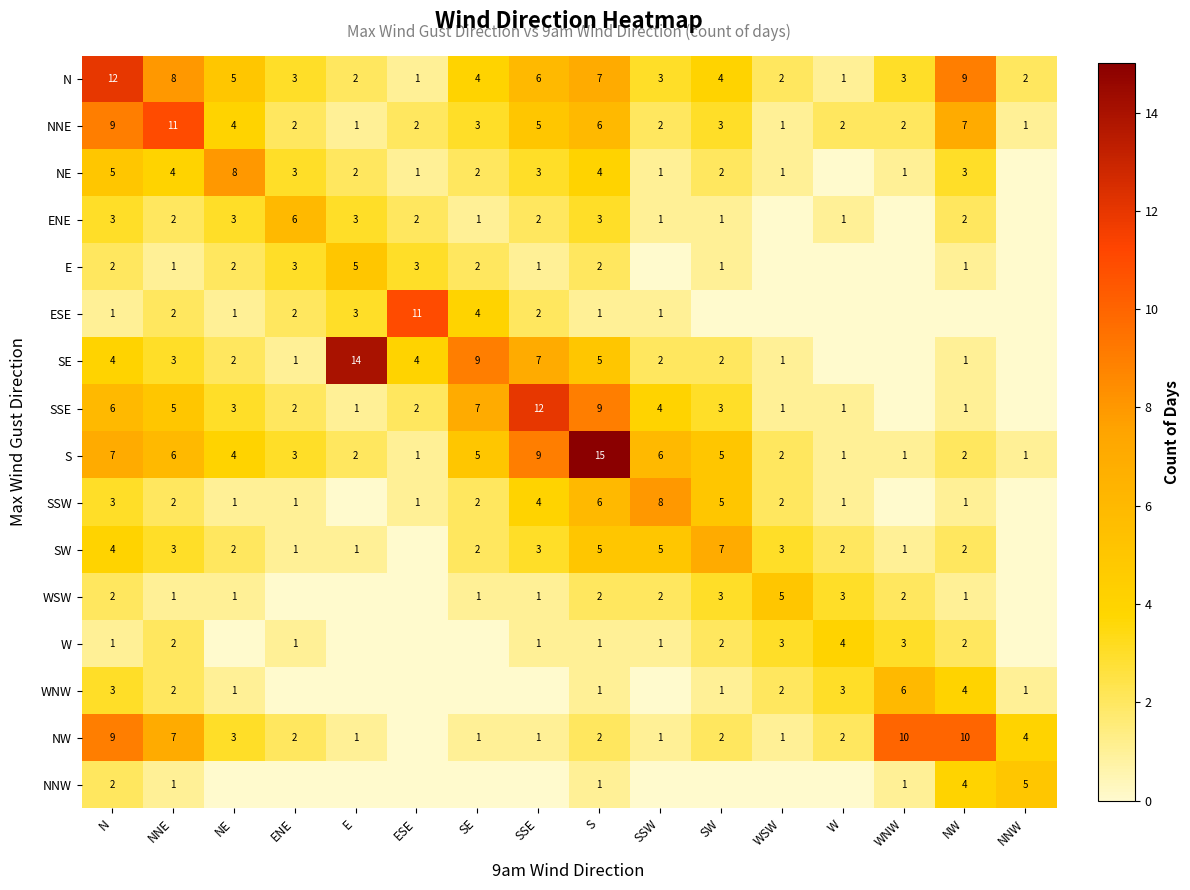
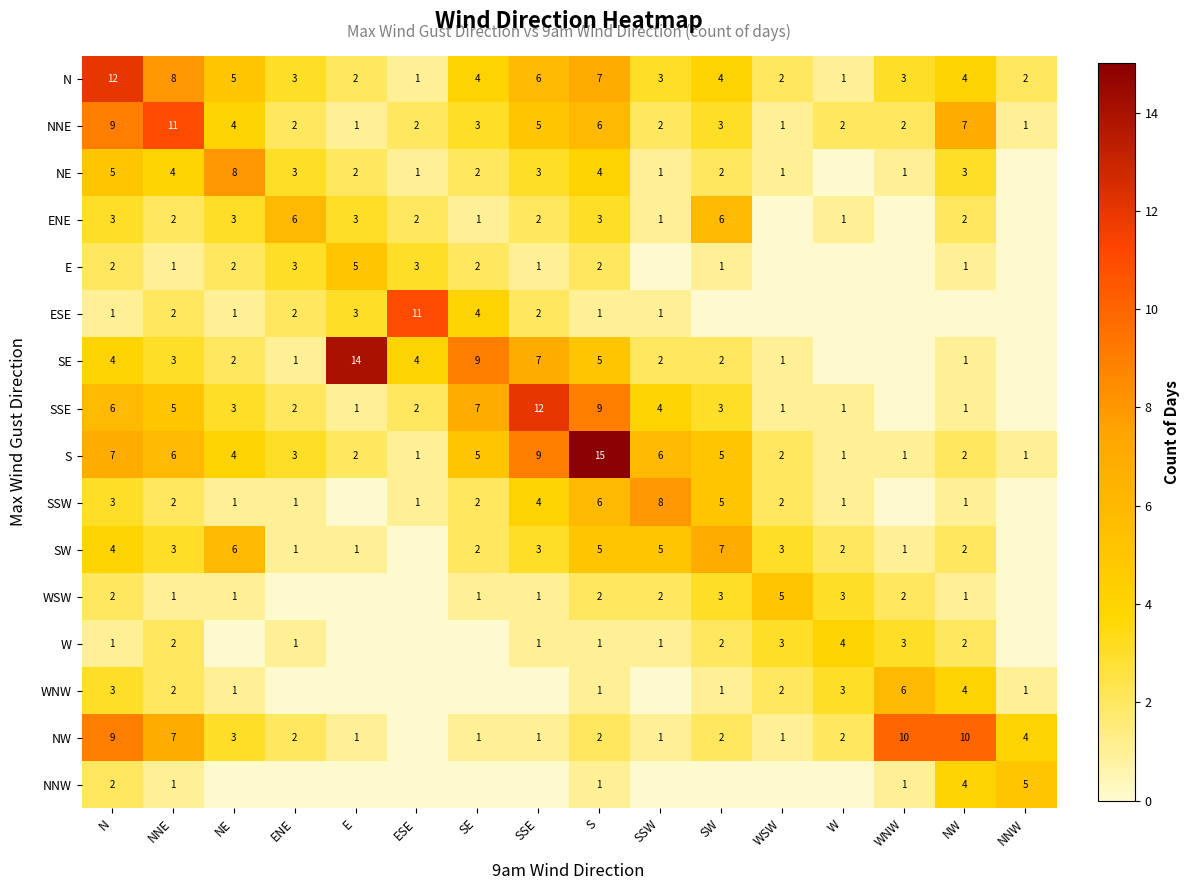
  {
    "N": {
      "N": 12,
      "NNE": 8,
      "NE": 5,
      "ENE": 3,
      "E": 2,
      "ESE": 1,
      "SE": 4,
      "SSE": 6,
      "S": 7,
      "SSW": 3,
      "SW": 4,
      "WSW": 2,
      "W": 1,
      "WNW": 3,
-     "NW": 9,
+     "NW": 4,
      "NNW": 2
    },
    "ENE": {
      "N": 3,
      "NNE": 2,
      "NE": 3,
      "ENE": 6,
      "E": 3,
      "ESE": 2,
      "SE": 1,
      "SSE": 2,
      "S": 3,
      "SSW": 1,
-     "SW": 1,
+     "SW": 6,
      "W": 1,
      "NW": 2
    },
    "SW": {
      "N": 4,
      "NNE": 3,
-     "NE": 2,
+     "NE": 6,
      "ENE": 1,
      "E": 1,
      "SE": 2,
      "SSE": 3,
      "S": 5,
      "SSW": 5,
      "SW": 7,
      "WSW": 3,
      "W": 2,
      "WNW": 1,
      "NW": 2
    }
  }
